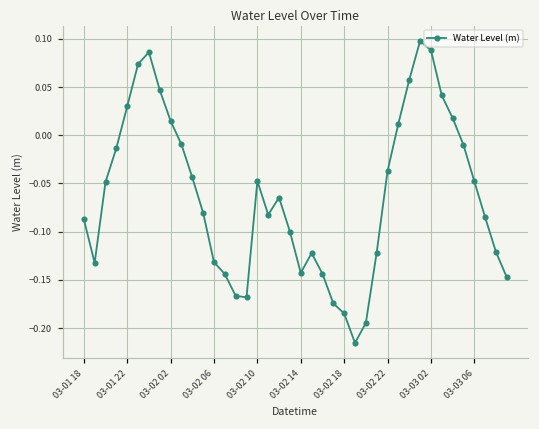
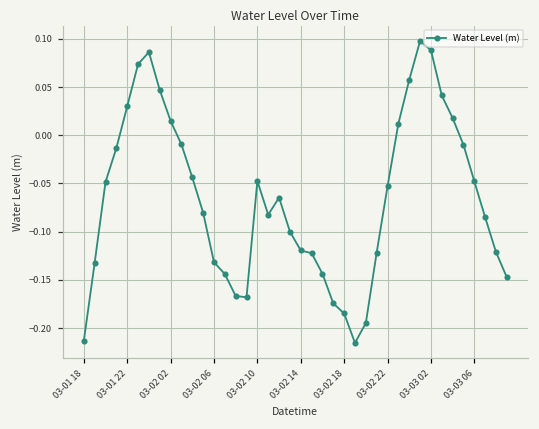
  {
-   "03-01 18": -0.09,
+   "03-01 18": -0.21,
    "03-01 22": 0.03,
    "03-02 02": 0.01,
    "03-02 06": -0.13,
    "03-02 10": -0.05,
-   "03-02 14": -0.14,
+   "03-02 14": -0.12,
    "03-02 18": -0.18,
-   "03-02 22": -0.04,
+   "03-02 22": -0.05,
    "03-03 02": 0.09,
    "03-03 06": -0.05
  }
